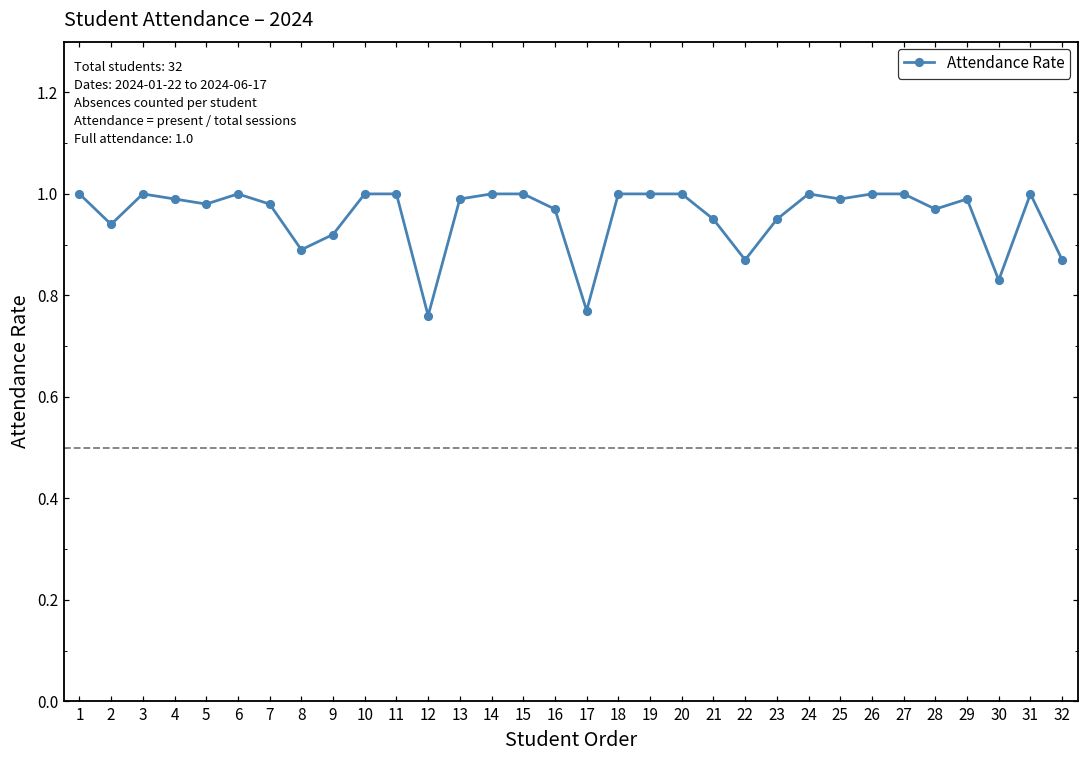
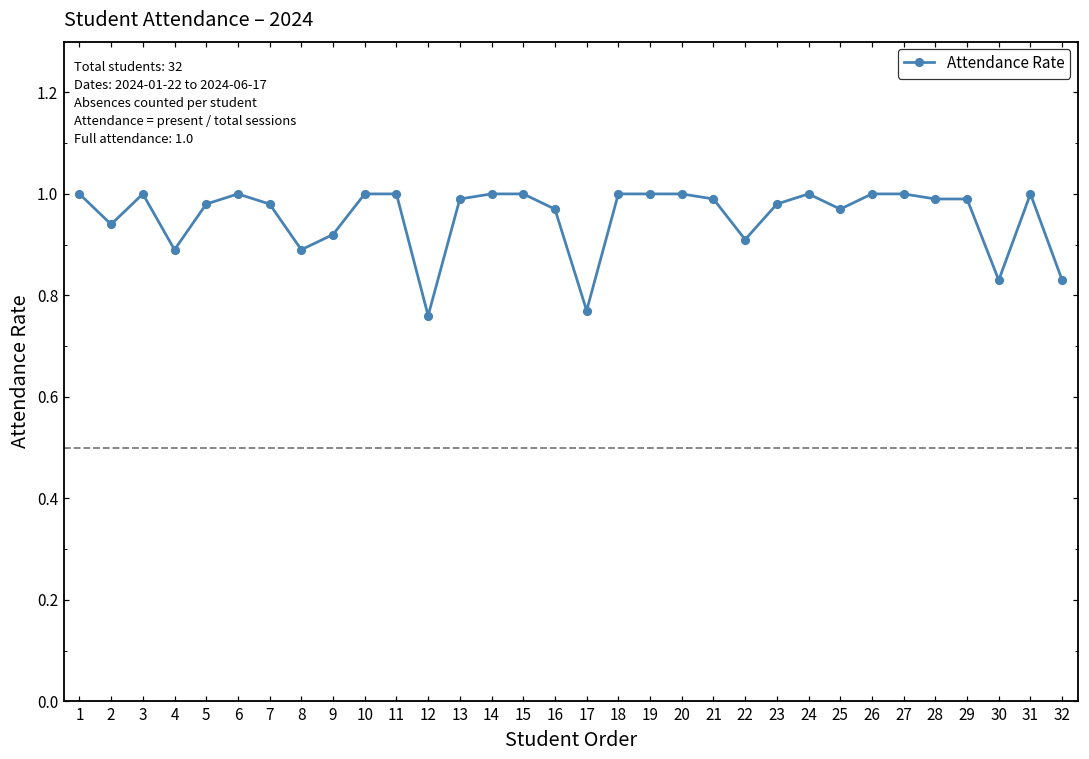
  {
    "1": 1.00,
    "2": 0.94,
    "3": 1.00,
-   "4": 0.99,
+   "4": 0.89,
    "5": 0.98,
    "6": 1.00,
    "7": 0.98,
    "8": 0.89,
    "9": 0.92,
    "10": 1.00,
    "11": 1.00,
    "12": 0.76,
    "13": 0.99,
    "14": 1.00,
    "15": 1.00,
    "16": 0.97,
    "17": 0.77,
    "18": 1.00,
    "19": 1.00,
    "20": 1.00,
-   "21": 0.95,
-   "22": 0.87,
-   "23": 0.95,
+   "21": 0.99,
+   "22": 0.91,
+   "23": 0.98,
    "24": 1.00,
-   "25": 0.99,
+   "25": 0.97,
    "26": 1.00,
    "27": 1.00,
-   "28": 0.97,
+   "28": 0.99,
    "29": 0.99,
    "30": 0.83,
    "31": 1.00,
-   "32": 0.87
+   "32": 0.83
  }
